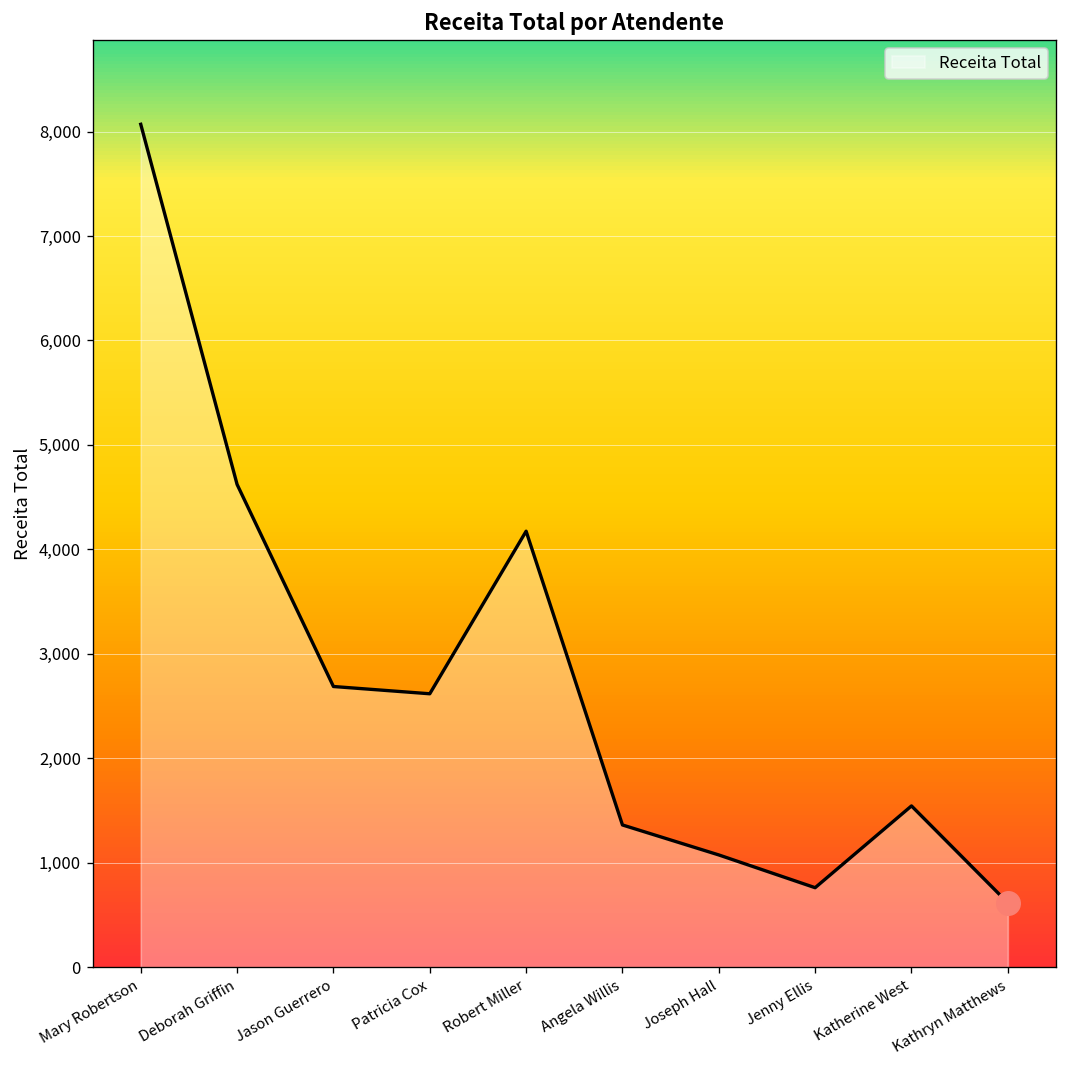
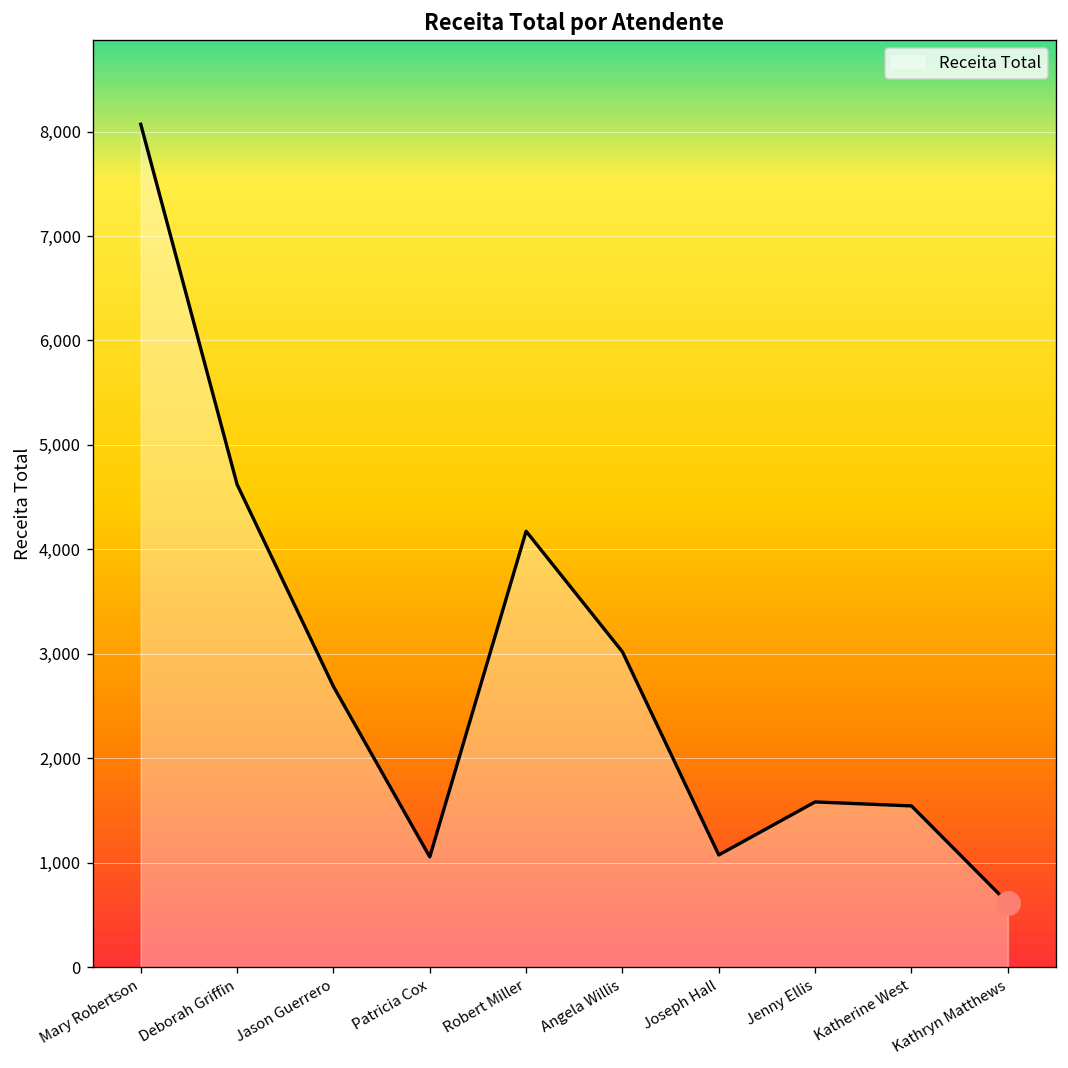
  {
    "Receita Total": {
      "Mary Robertson": "8,100",
      "Deborah Griffin": "4,600",
      "Jason Guerrero": "2,700",
-     "Patricia Cox": "2,600",
+     "Patricia Cox": "1,100",
      "Robert Miller": "4,200",
-     "Angela Willis": "1,400",
+     "Angela Willis": "3,000",
      "Joseph Hall": "1,100",
-     "Jenny Ellis": "800",
+     "Jenny Ellis": "1,600",
      "Katherine West": "1,500"
    }
  }
